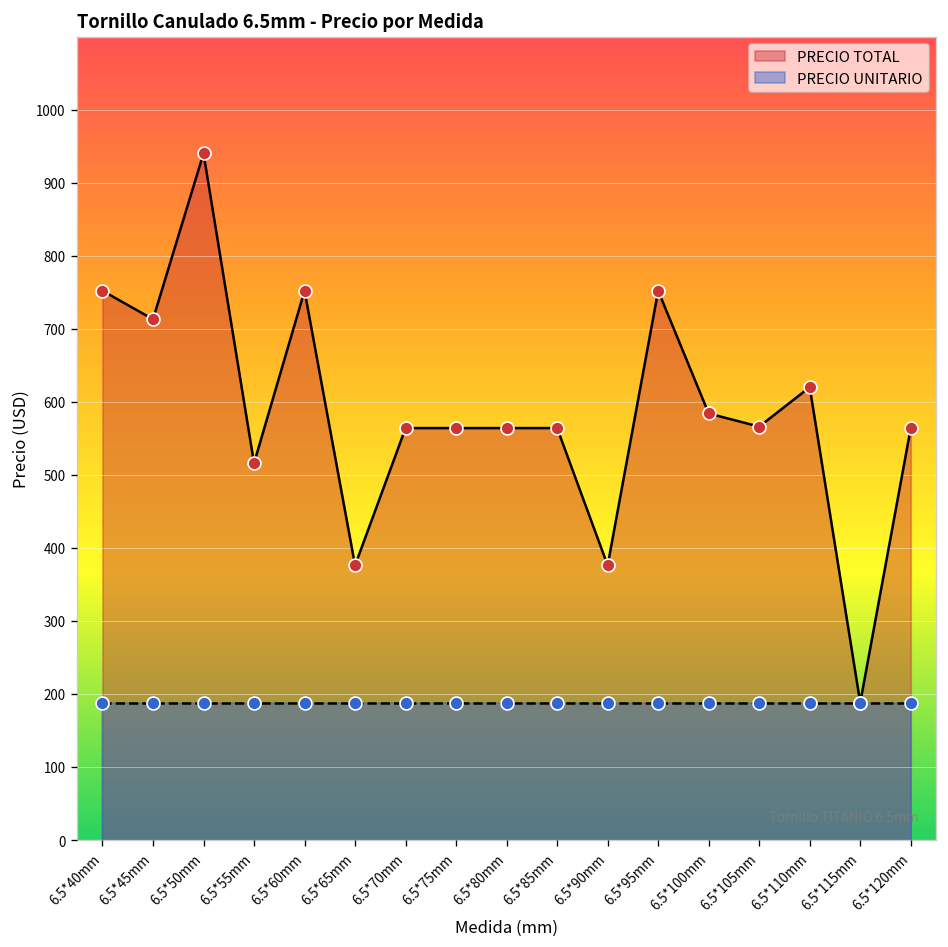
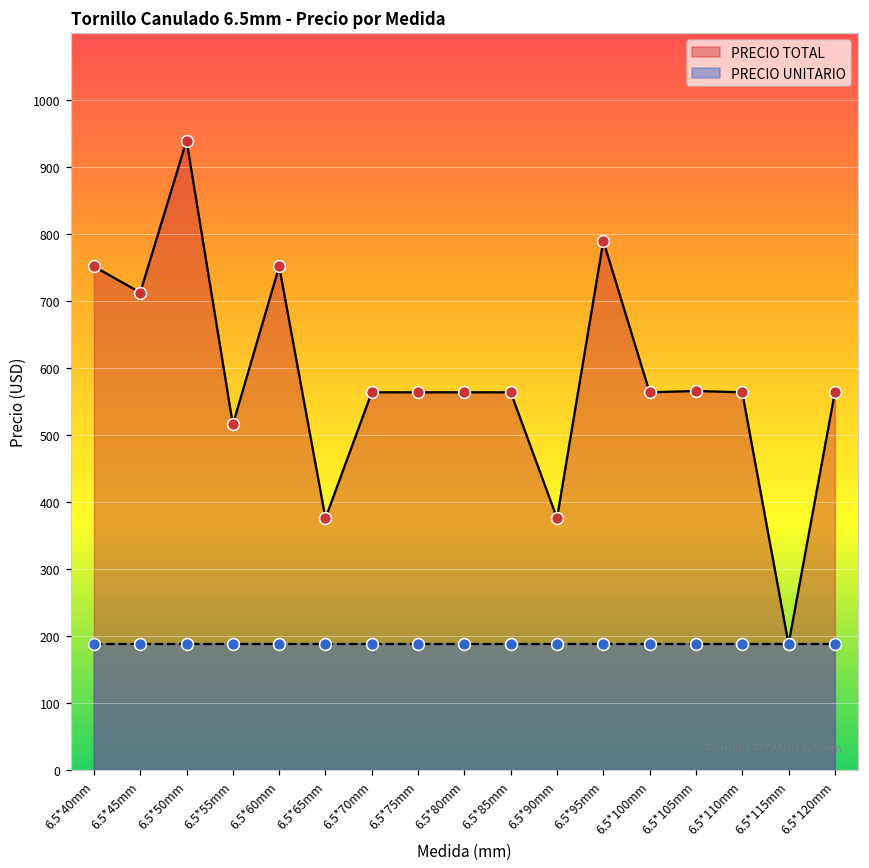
  {
    "PRECIO TOTAL": {
      "6.5*40mm": 750,
      "6.5*45mm": 710,
      "6.5*50mm": 940,
      "6.5*55mm": 520,
      "6.5*60mm": 750,
      "6.5*65mm": 380,
      "6.5*70mm": 560,
      "6.5*75mm": 560,
      "6.5*80mm": 560,
      "6.5*85mm": 560,
      "6.5*90mm": 380,
-     "6.5*95mm": 750,
-     "6.5*100mm": 580,
+     "6.5*95mm": 790,
+     "6.5*100mm": 560,
      "6.5*105mm": 570,
-     "6.5*110mm": 620,
+     "6.5*110mm": 560,
      "6.5*120mm": 560
    },
    "PRECIO UNITARIO": {
      "6.5*40mm": 190,
      "6.5*45mm": 190,
      "6.5*50mm": 190,
      "6.5*55mm": 190,
      "6.5*60mm": 190,
      "6.5*65mm": 190,
      "6.5*70mm": 190,
      "6.5*75mm": 190,
      "6.5*80mm": 190,
      "6.5*85mm": 190,
      "6.5*90mm": 190,
      "6.5*95mm": 190,
      "6.5*100mm": 190,
      "6.5*105mm": 190,
      "6.5*110mm": 190,
      "6.5*120mm": 190
    }
  }
